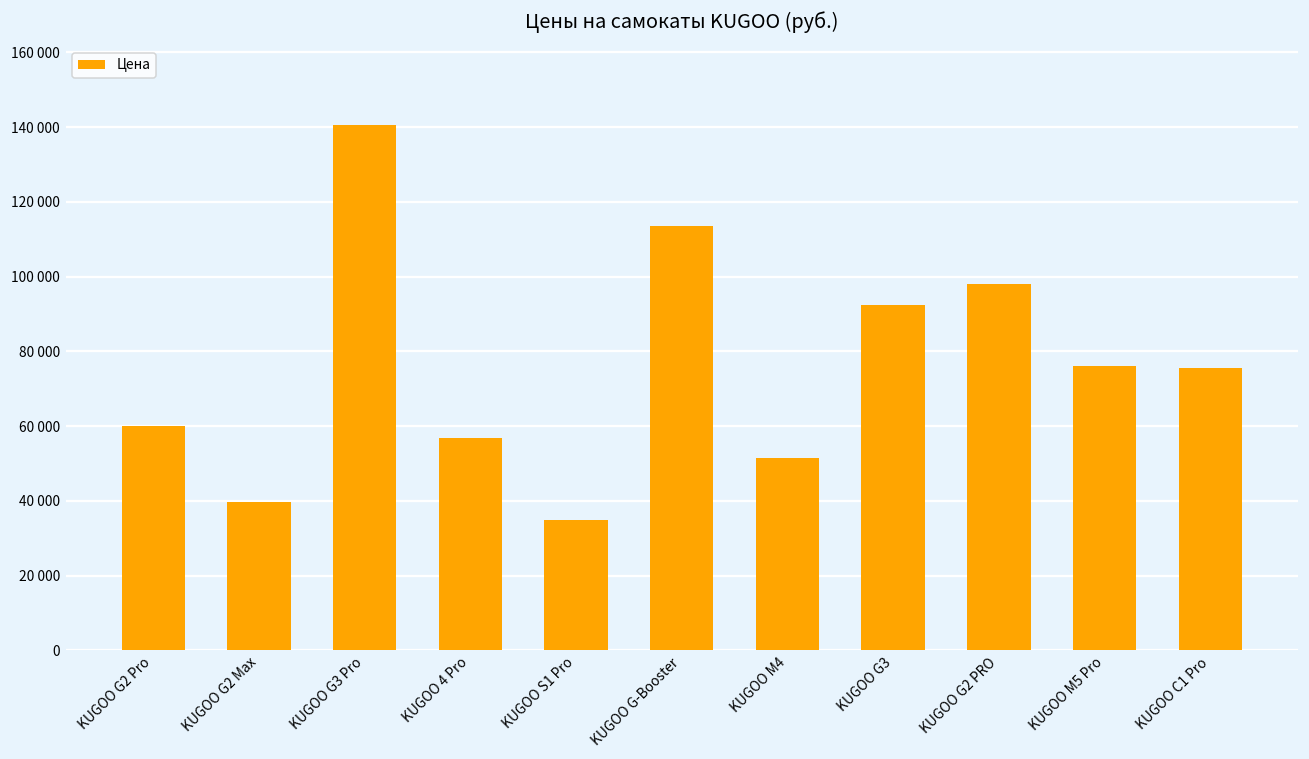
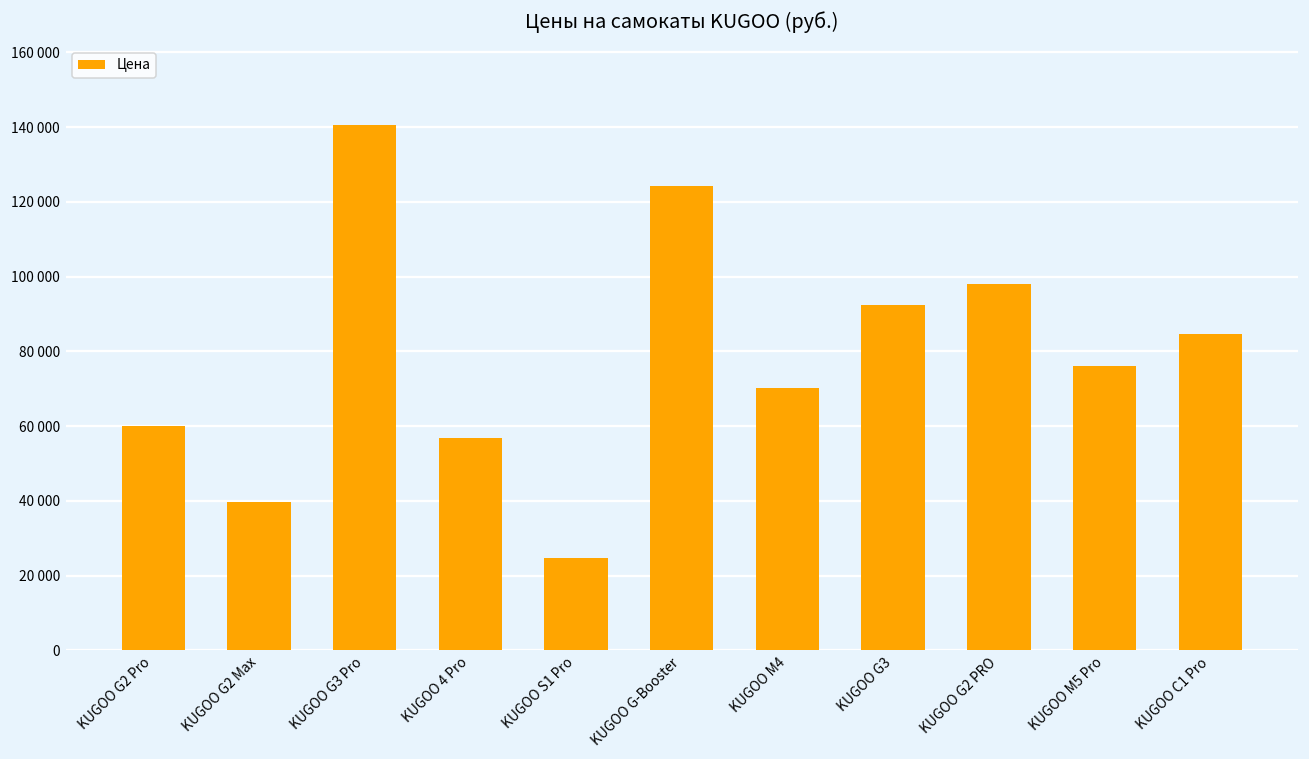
  {
    "KUGOO G2 Pro": 60000,
    "KUGOO G2 Max": 40000,
    "KUGOO G3 Pro": 141000,
    "KUGOO 4 Pro": 57000,
-   "KUGOO S1 Pro": 35000,
-   "KUGOO G-Booster": 114000,
-   "KUGOO M4": 52000,
+   "KUGOO S1 Pro": 25000,
+   "KUGOO G-Booster": 124000,
+   "KUGOO M4": 70000,
    "KUGOO G3": 93000,
    "KUGOO G2 PRO": 98000,
    "KUGOO M5 Pro": 76000,
-   "KUGOO C1 Pro": 76000
+   "KUGOO C1 Pro": 85000
  }
